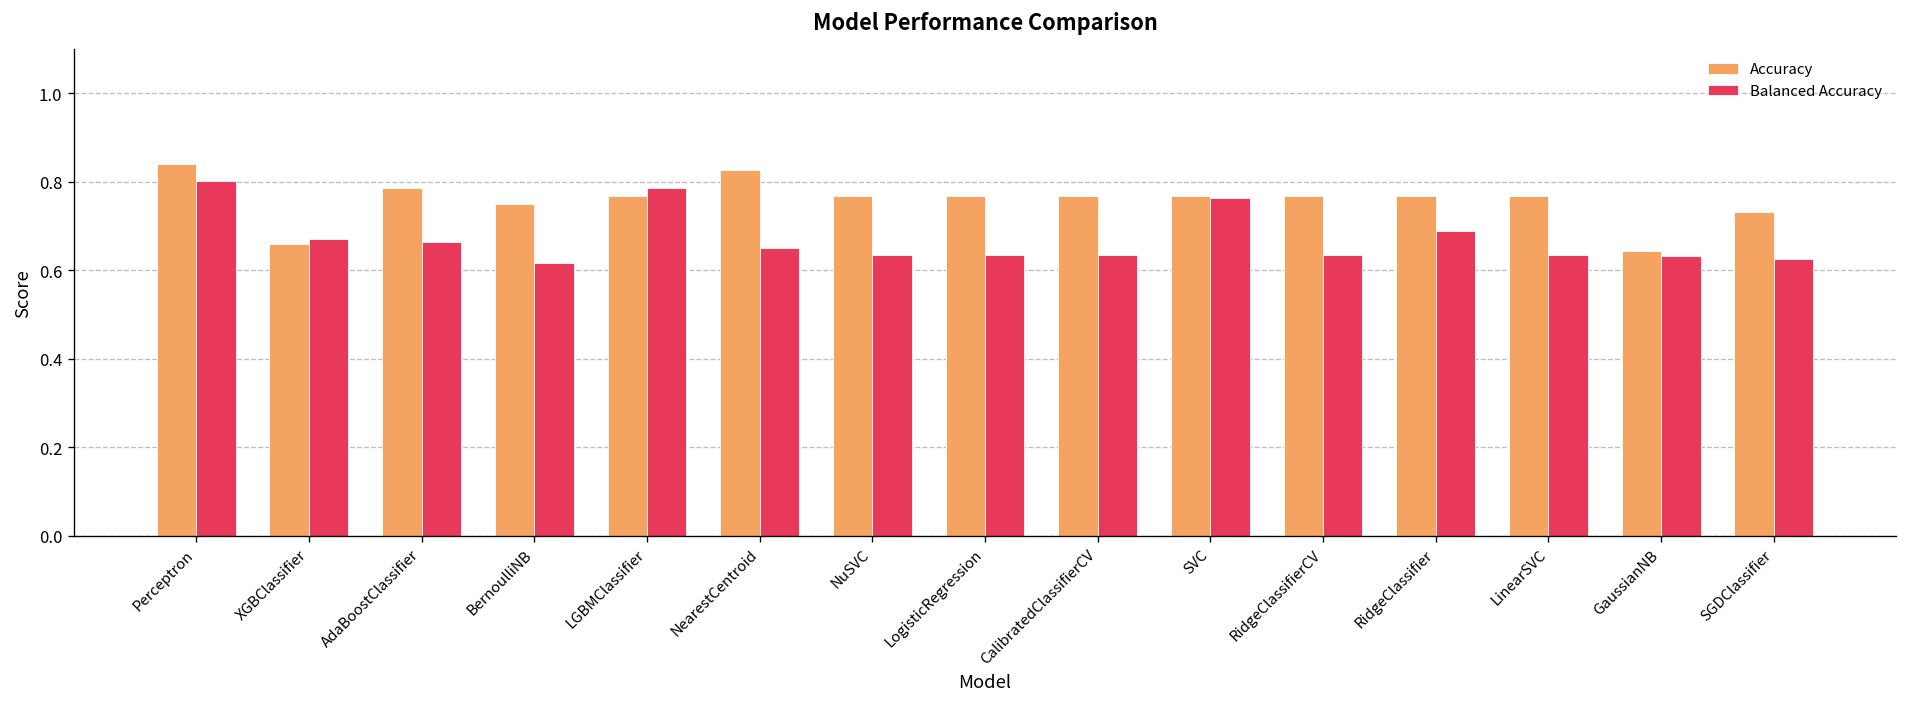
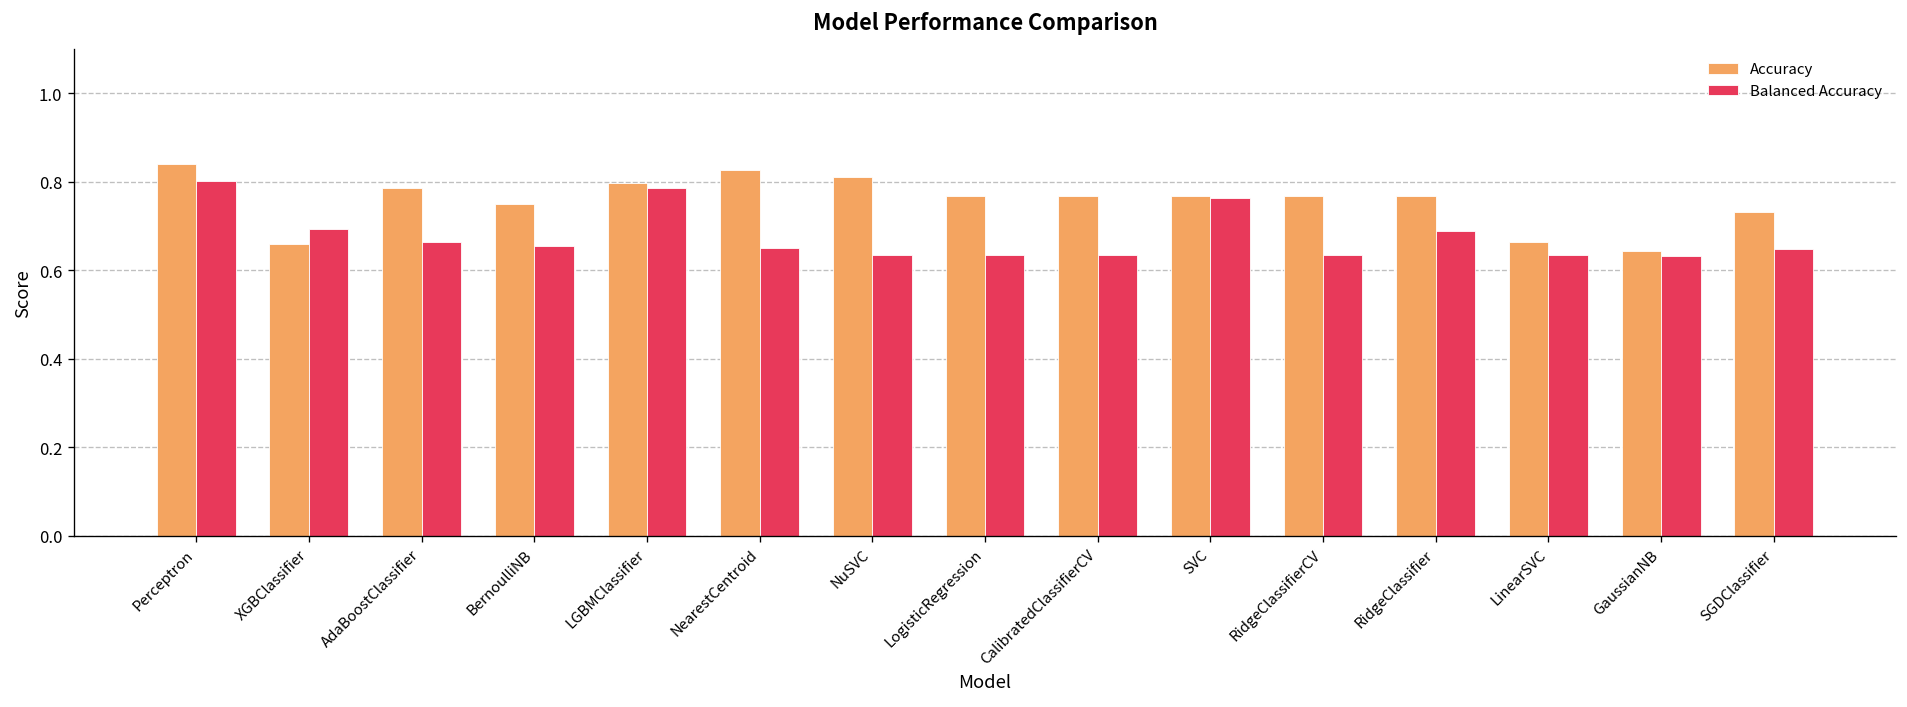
  {
    "Accuracy": {
      "Perceptron": 0.84,
      "XGBClassifier": 0.66,
      "AdaBoostClassifier": 0.79,
      "BernoulliNB": 0.75,
-     "LGBMClassifier": 0.77,
+     "LGBMClassifier": 0.80,
      "NearestCentroid": 0.83,
-     "NuSVC": 0.77,
+     "NuSVC": 0.81,
      "LogisticRegression": 0.77,
      "CalibratedClassifierCV": 0.77,
      "SVC": 0.77,
      "RidgeClassifierCV": 0.77,
      "RidgeClassifier": 0.77,
-     "LinearSVC": 0.77,
+     "LinearSVC": 0.66,
      "GaussianNB": 0.64,
      "SGDClassifier": 0.73
    },
    "Balanced Accuracy": {
      "Perceptron": 0.80,
-     "XGBClassifier": 0.67,
+     "XGBClassifier": 0.69,
      "AdaBoostClassifier": 0.66,
-     "BernoulliNB": 0.62,
+     "BernoulliNB": 0.65,
      "LGBMClassifier": 0.79,
      "NearestCentroid": 0.65,
      "NuSVC": 0.63,
      "LogisticRegression": 0.63,
      "CalibratedClassifierCV": 0.63,
      "SVC": 0.76,
      "RidgeClassifierCV": 0.63,
      "RidgeClassifier": 0.69,
      "LinearSVC": 0.63,
      "GaussianNB": 0.63,
-     "SGDClassifier": 0.63
+     "SGDClassifier": 0.65
    }
  }
